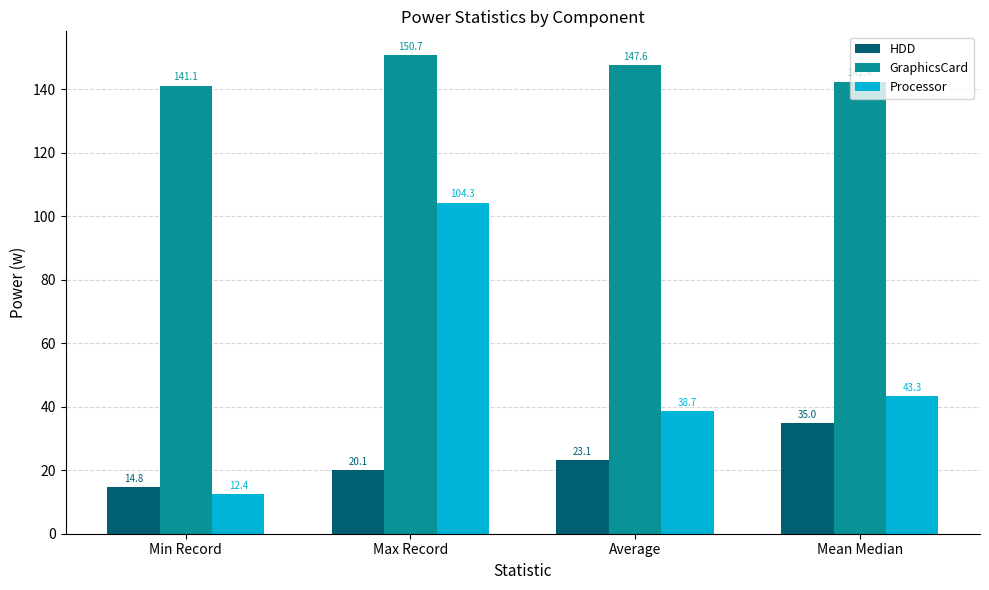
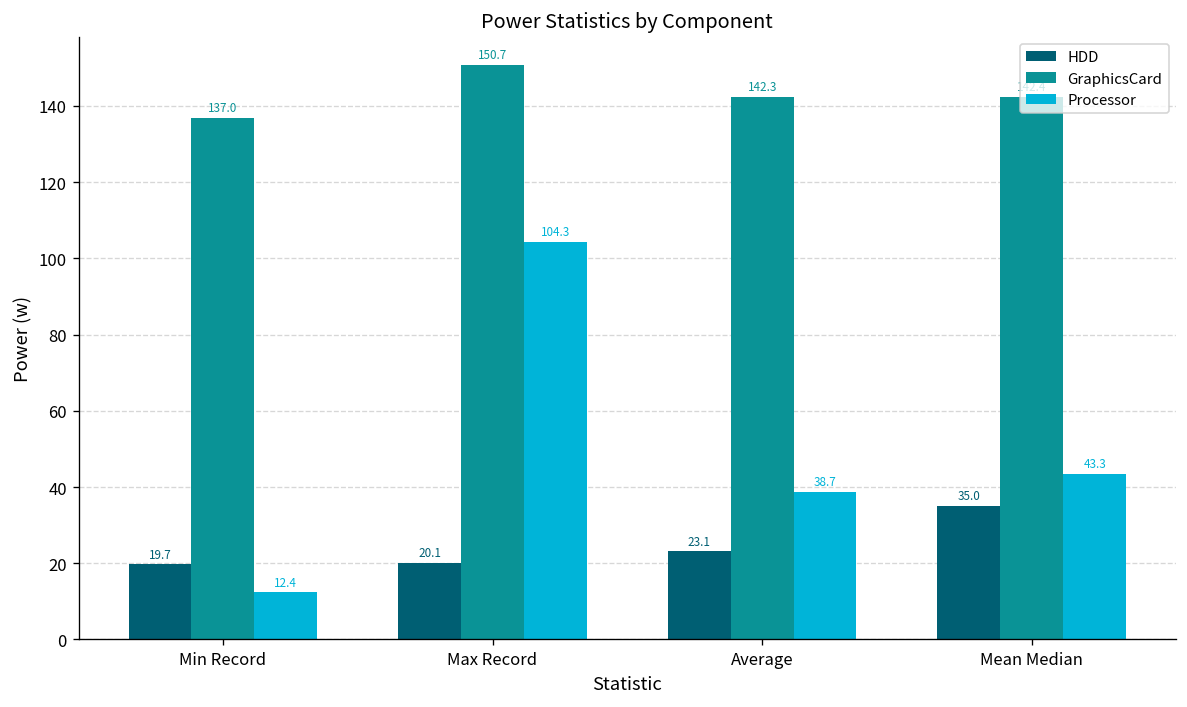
  {
    "HDD": {
-     "Min Record": 14.8,
+     "Min Record": 19.7,
      "Max Record": 20.1,
      "Average": 23.1,
      "Mean Median": 35.0
    },
    "GraphicsCard": {
-     "Min Record": 141.1,
+     "Min Record": 137.0,
      "Max Record": 150.7,
-     "Average": 147.6
+     "Average": 142.3
    },
    "Processor": {
      "Min Record": 12.4,
      "Max Record": 104.3,
      "Average": 38.7,
      "Mean Median": 43.3
    }
  }
